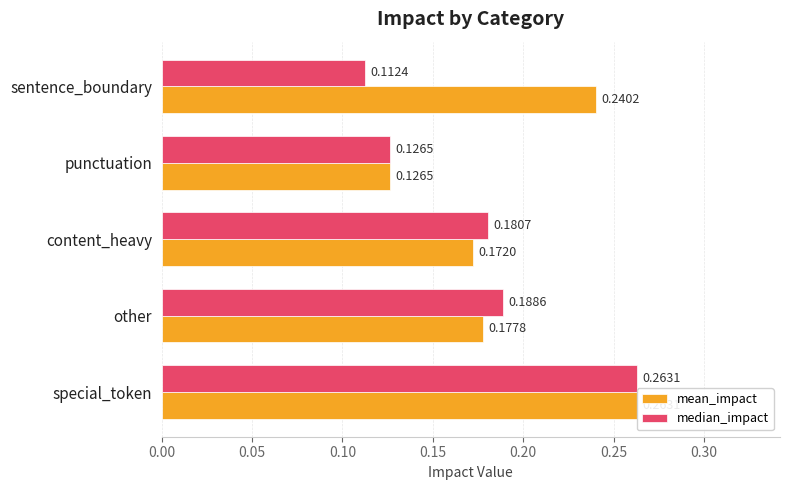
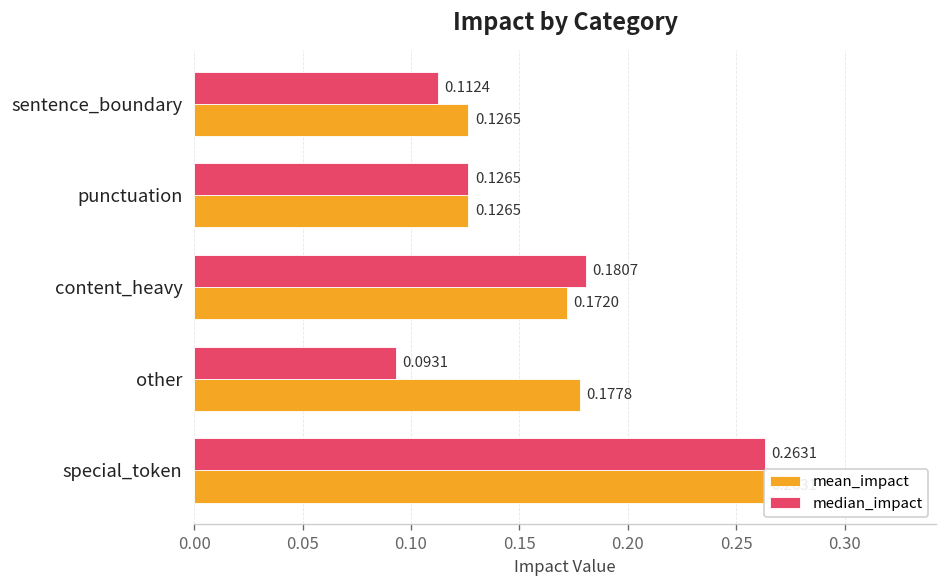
  {
    "mean_impact": {
-     "sentence_boundary": 0.2402,
+     "sentence_boundary": 0.1265,
      "punctuation": 0.1265,
      "content_heavy": 0.1720,
      "other": 0.1778
    },
    "median_impact": {
      "sentence_boundary": 0.1124,
      "punctuation": 0.1265,
      "content_heavy": 0.1807,
-     "other": 0.1886,
+     "other": 0.0931,
      "special_token": 0.2631
    }
  }
